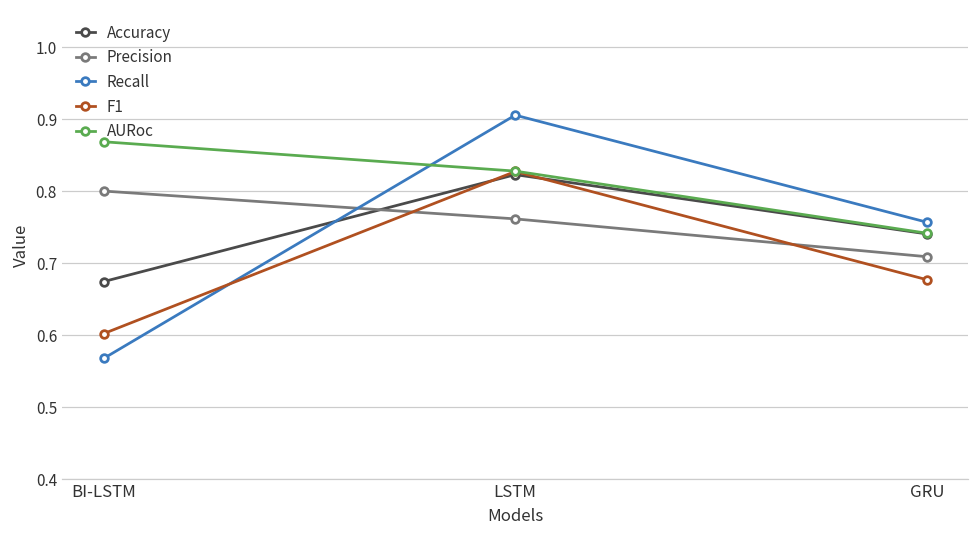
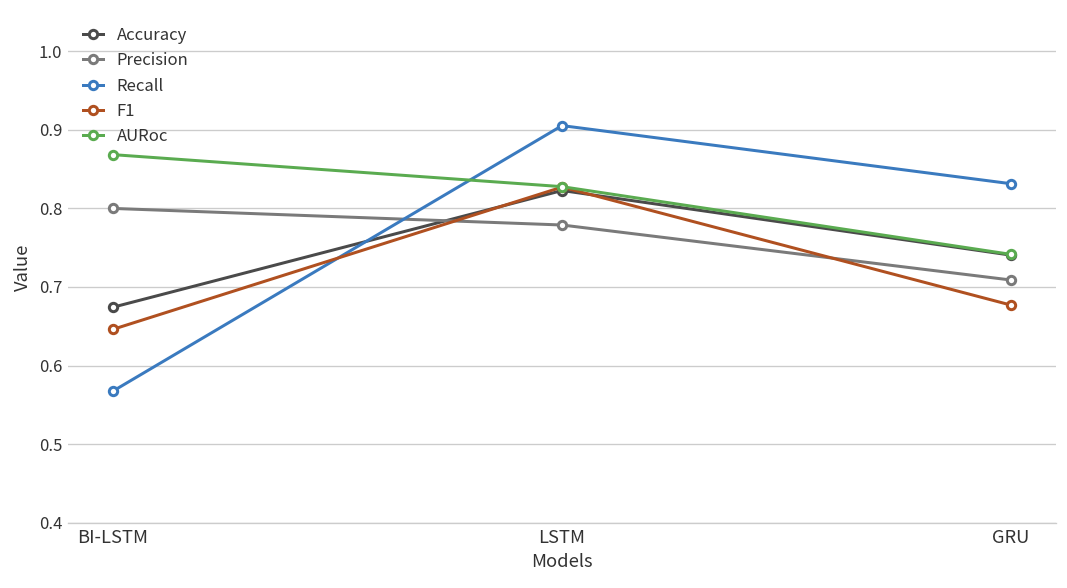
  {
    "Accuracy": {
      "BI-LSTM": 0.67,
      "LSTM": 0.82
    },
    "Precision": {
      "BI-LSTM": 0.80,
-     "LSTM": 0.76,
+     "LSTM": 0.78,
      "GRU": 0.71
    },
    "Recall": {
      "BI-LSTM": 0.57,
      "LSTM": 0.91,
-     "GRU": 0.76
+     "GRU": 0.83
    },
    "F1": {
-     "BI-LSTM": 0.60,
+     "BI-LSTM": 0.65,
      "GRU": 0.68
    },
    "AURoc": {
      "BI-LSTM": 0.87
    }
  }
